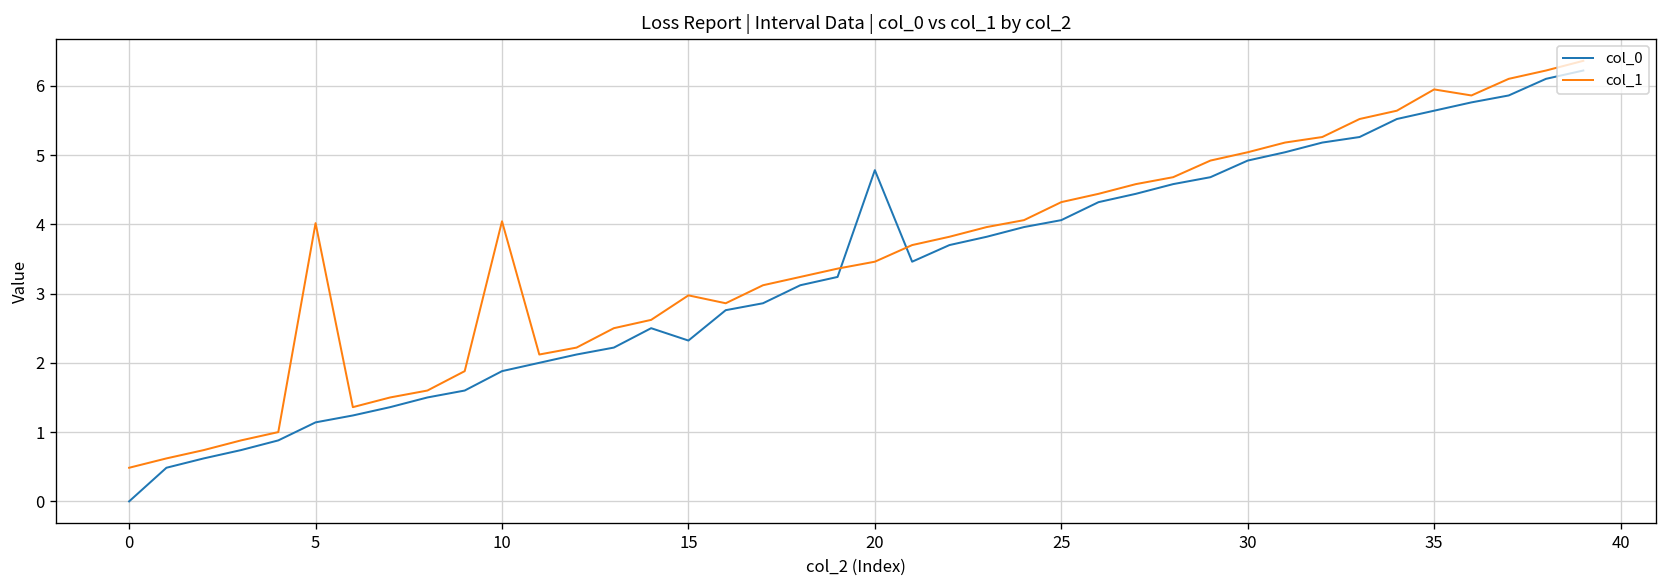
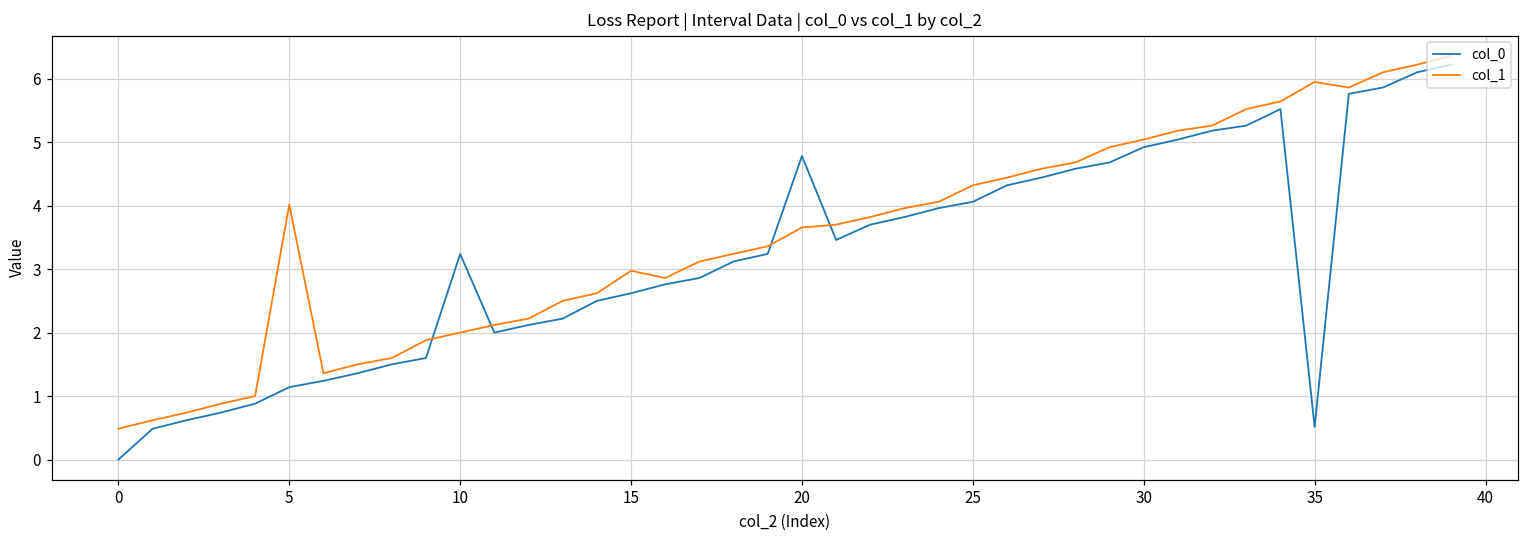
  {
    "col_0": {
      "0": 0.0,
      "5": 1.1,
-     "10": 1.9,
-     "15": 2.3,
+     "10": 3.2,
+     "15": 2.6,
      "20": 4.8,
      "25": 4.1,
      "30": 4.9,
-     "35": 5.6
+     "35": 0.5
    },
    "col_1": {
      "0": 0.5,
      "5": 4.0,
-     "10": 4.0,
+     "10": 2.0,
      "15": 3.0,
-     "20": 3.5,
+     "20": 3.7,
      "25": 4.3,
      "30": 5.0,
      "35": 5.9
    }
  }
